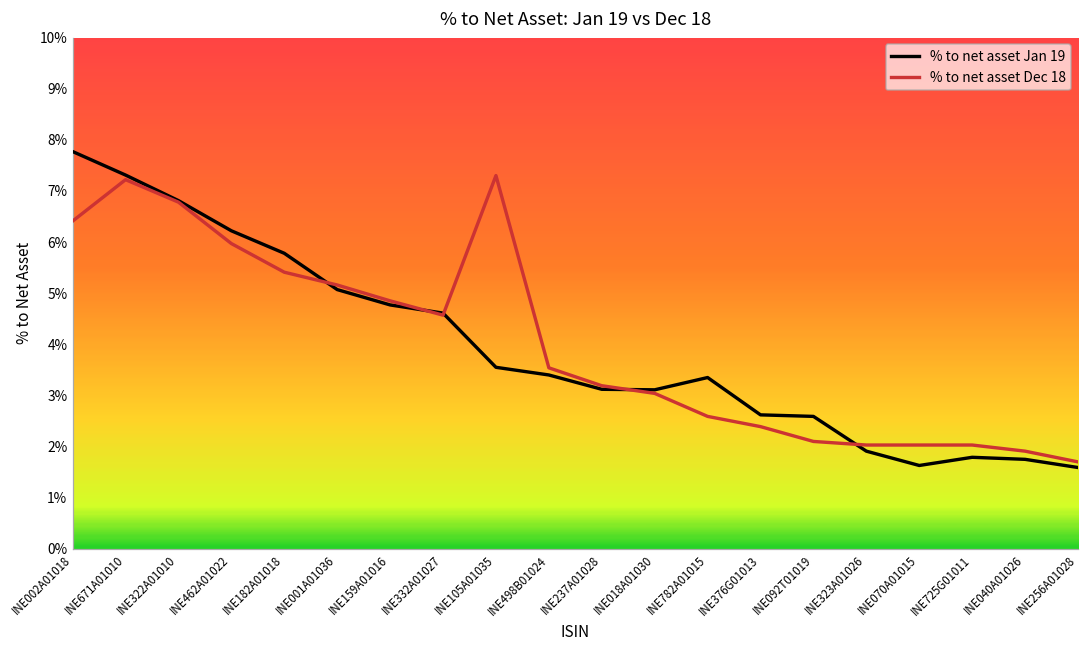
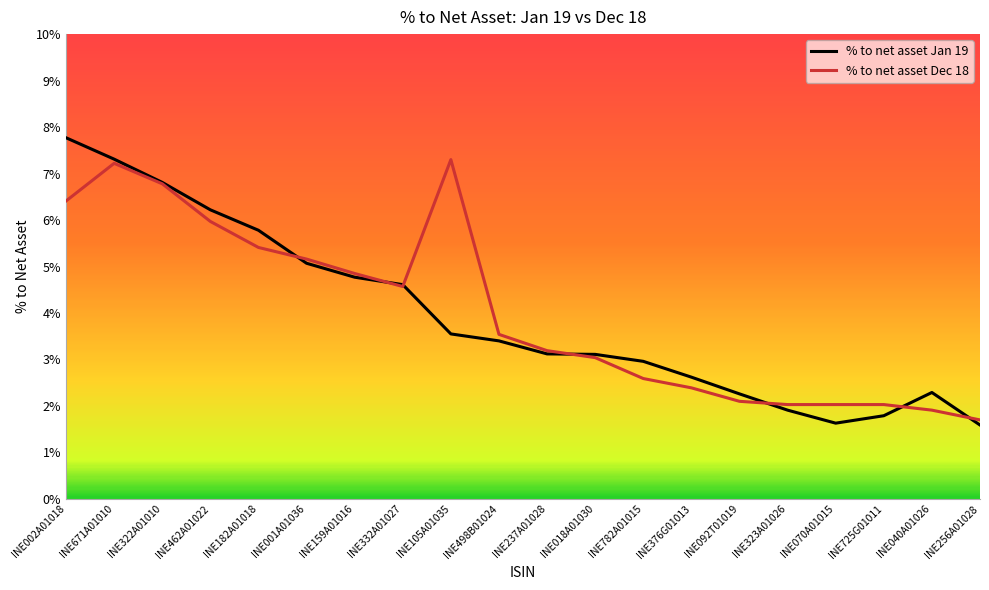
  {
    "% to net asset Jan 19": {
      "INE002A01018": "7.8%",
      "INE671A01010": "7.3%",
      "INE462A01022": "6.2%",
      "INE182A01018": "5.8%",
      "INE001A01036": "5.1%",
      "INE159A01016": "4.8%",
      "INE105A01035": "3.6%",
      "INE498B01024": "3.4%",
      "INE237A01028": "3.1%",
      "INE018A01030": "3.1%",
-     "INE782A01015": "3.4%",
+     "INE782A01015": "3.0%",
      "INE376G01013": "2.6%",
-     "INE092T01019": "2.6%",
+     "INE092T01019": "2.3%",
      "INE323A01026": "1.9%",
      "INE070A01015": "1.6%",
      "INE725G01011": "1.8%",
-     "INE040A01026": "1.8%",
+     "INE040A01026": "2.3%",
      "INE256A01028": "1.6%"
    },
    "% to net asset Dec 18": {
      "INE002A01018": "6.4%",
      "INE671A01010": "7.2%",
      "INE462A01022": "6.0%",
      "INE182A01018": "5.4%",
      "INE001A01036": "5.2%",
      "INE159A01016": "4.9%",
      "INE105A01035": "7.3%",
      "INE498B01024": "3.5%",
      "INE237A01028": "3.2%",
      "INE018A01030": "3.0%",
      "INE782A01015": "2.6%",
      "INE376G01013": "2.4%",
      "INE092T01019": "2.1%",
      "INE323A01026": "2.0%",
      "INE070A01015": "2.0%",
      "INE725G01011": "2.0%",
      "INE040A01026": "1.9%",
      "INE256A01028": "1.7%"
    }
  }
